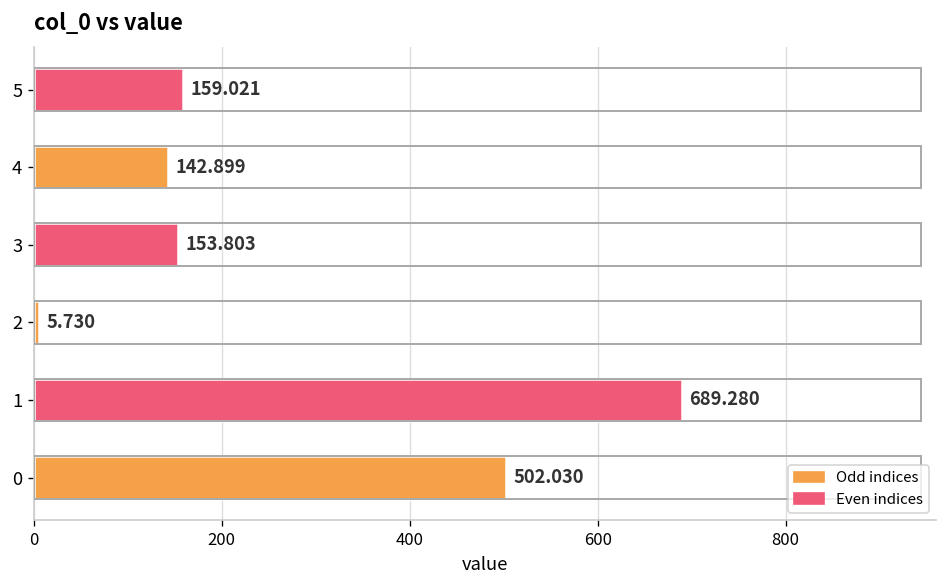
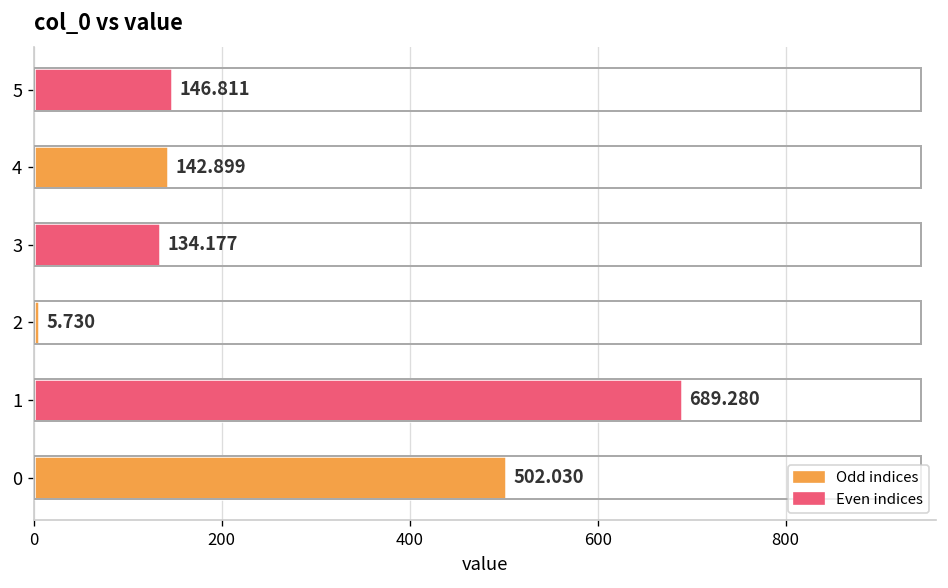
  {
-   "5": 159.021,
+   "5": 146.811,
    "4": 142.899,
-   "3": 153.803,
+   "3": 134.177,
    "2": 5.730,
    "1": 689.280,
    "0": 502.030
  }
